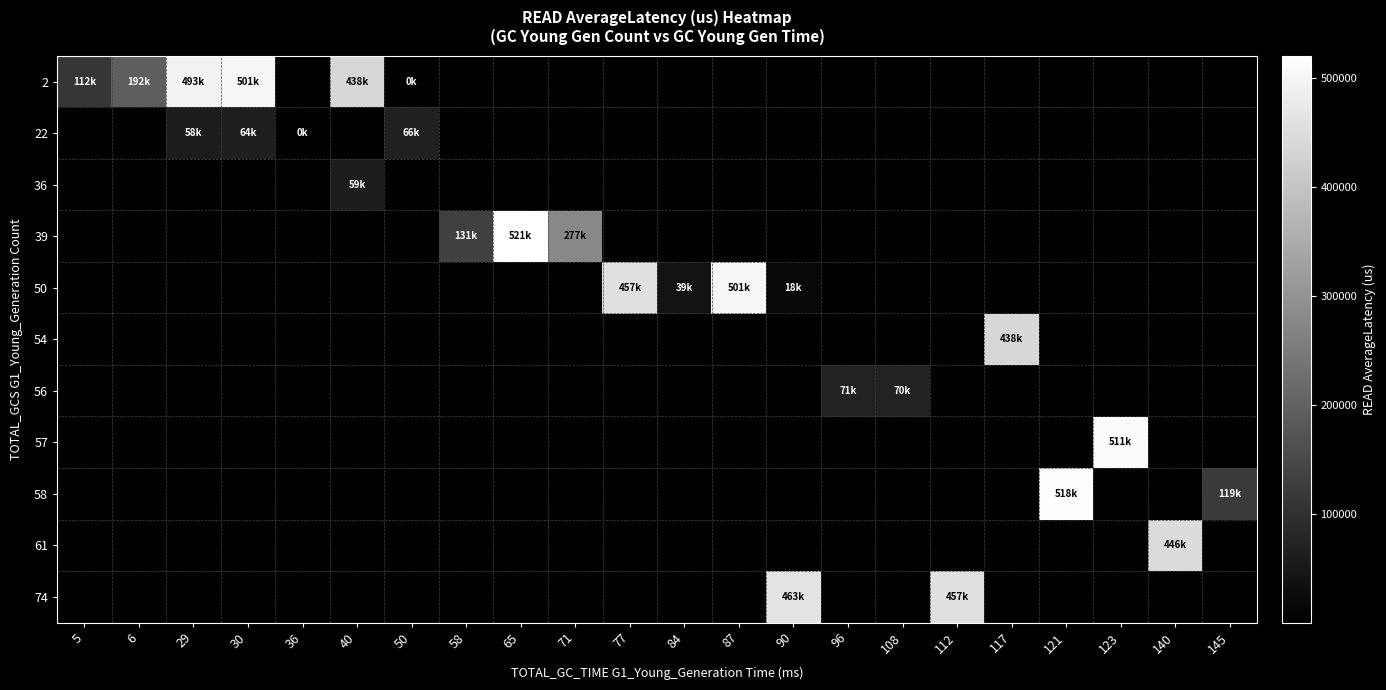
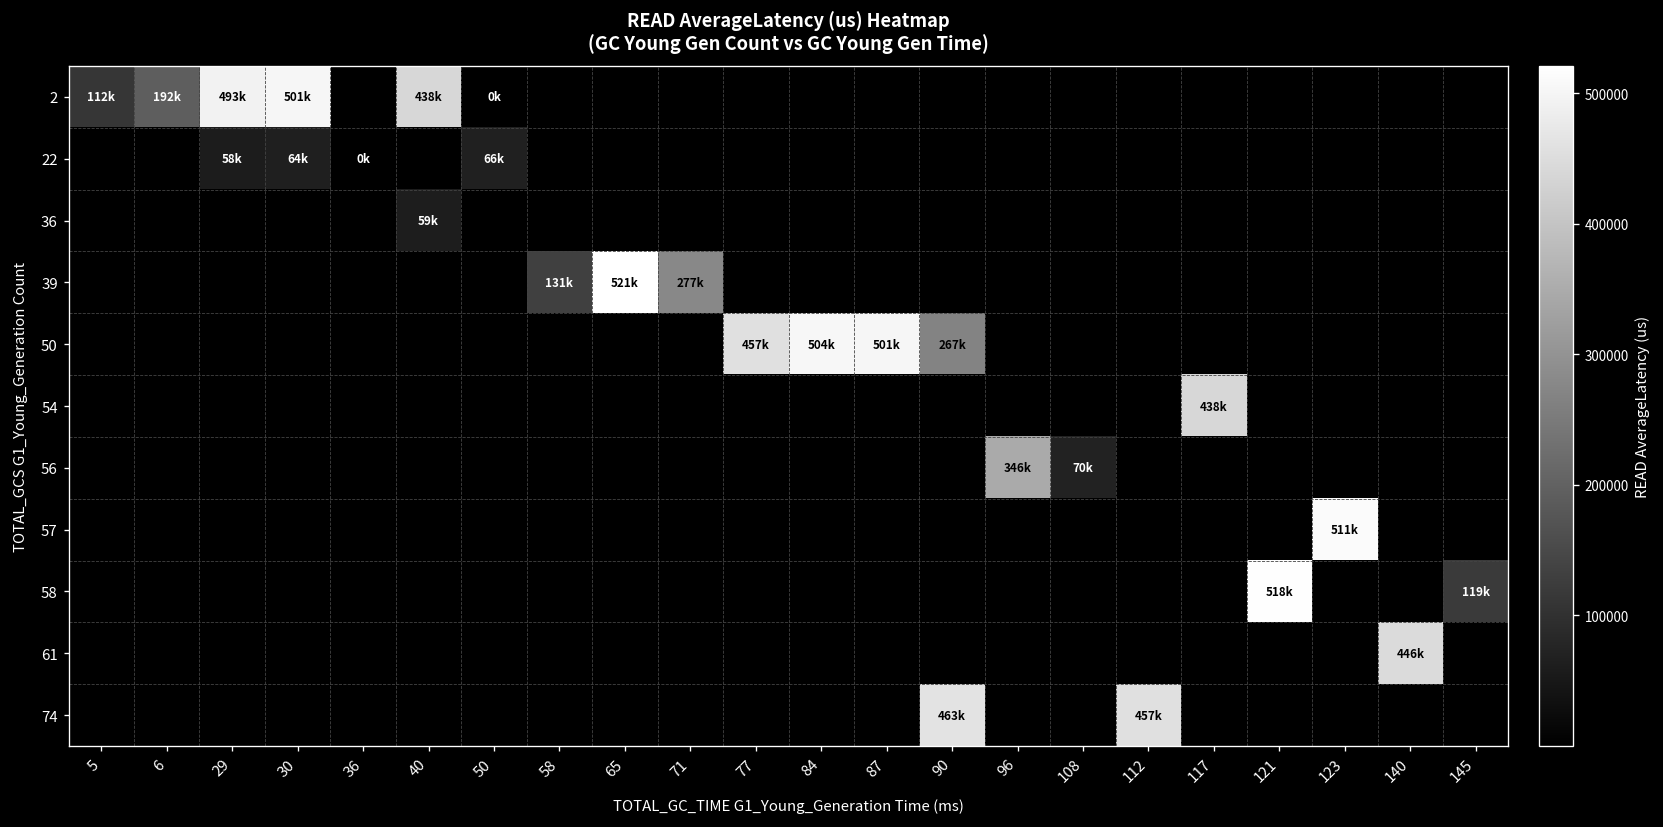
  {
    "2": {
      "5": "112k",
      "6": "192k",
      "29": "493k",
      "30": "501k",
      "40": "438k",
      "50": "0k"
    },
    "22": {
      "29": "58k",
      "30": "64k",
      "36": "0k",
      "50": "66k"
    },
    "36": {
      "40": "59k"
    },
    "39": {
      "58": "131k",
      "65": "521k",
      "71": "277k"
    },
    "50": {
      "77": "457k",
-     "84": "39k",
+     "84": "504k",
      "87": "501k",
-     "90": "18k"
+     "90": "267k"
    },
    "54": {
      "117": "438k"
    },
    "56": {
-     "96": "71k",
+     "96": "346k",
      "108": "70k"
    },
    "57": {
      "123": "511k"
    },
    "58": {
      "121": "518k",
      "145": "119k"
    },
    "61": {
      "140": "446k"
    },
    "74": {
      "90": "463k",
      "112": "457k"
    }
  }
